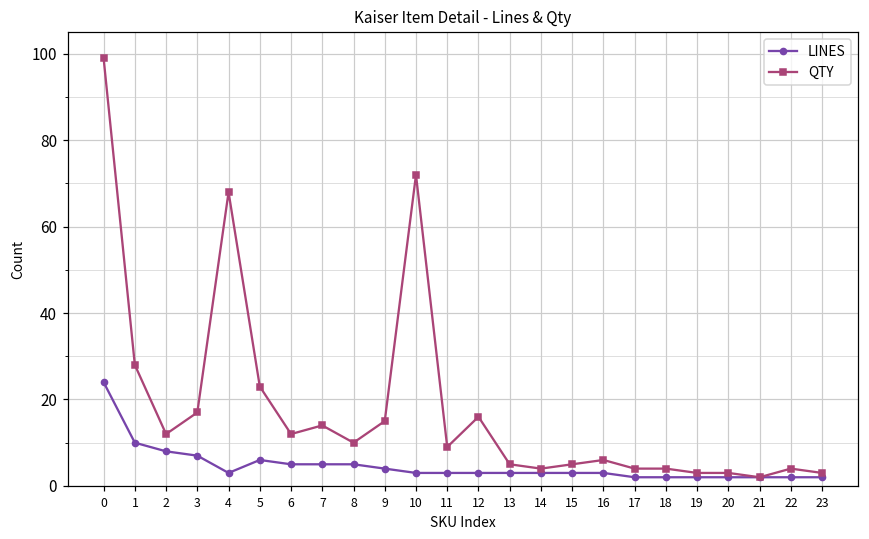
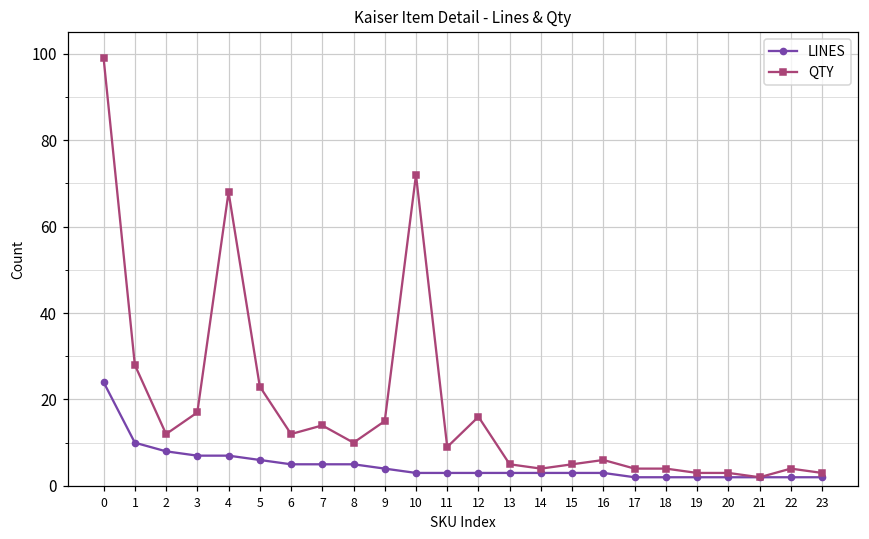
  {
    "LINES": {
      "0": 24,
      "1": 10,
      "2": 8,
      "3": 7,
-     "4": 3,
+     "4": 7,
      "5": 6,
      "6": 5,
      "7": 5,
      "8": 5,
      "9": 4,
      "10": 3,
      "11": 3,
      "12": 3,
      "13": 3,
      "14": 3,
      "15": 3,
      "16": 3,
      "17": 2,
      "18": 2,
      "19": 2,
      "20": 2,
      "22": 2,
      "23": 2
    },
    "QTY": {
      "0": 99,
      "1": 28,
      "2": 12,
      "3": 17,
      "4": 68,
      "5": 23,
      "6": 12,
      "7": 14,
      "8": 10,
      "9": 15,
      "10": 72,
      "11": 9,
      "12": 16,
      "13": 5,
      "14": 4,
      "15": 5,
      "16": 6,
      "17": 4,
      "18": 4,
      "19": 3,
      "20": 3,
      "22": 4,
      "23": 3
    }
  }
